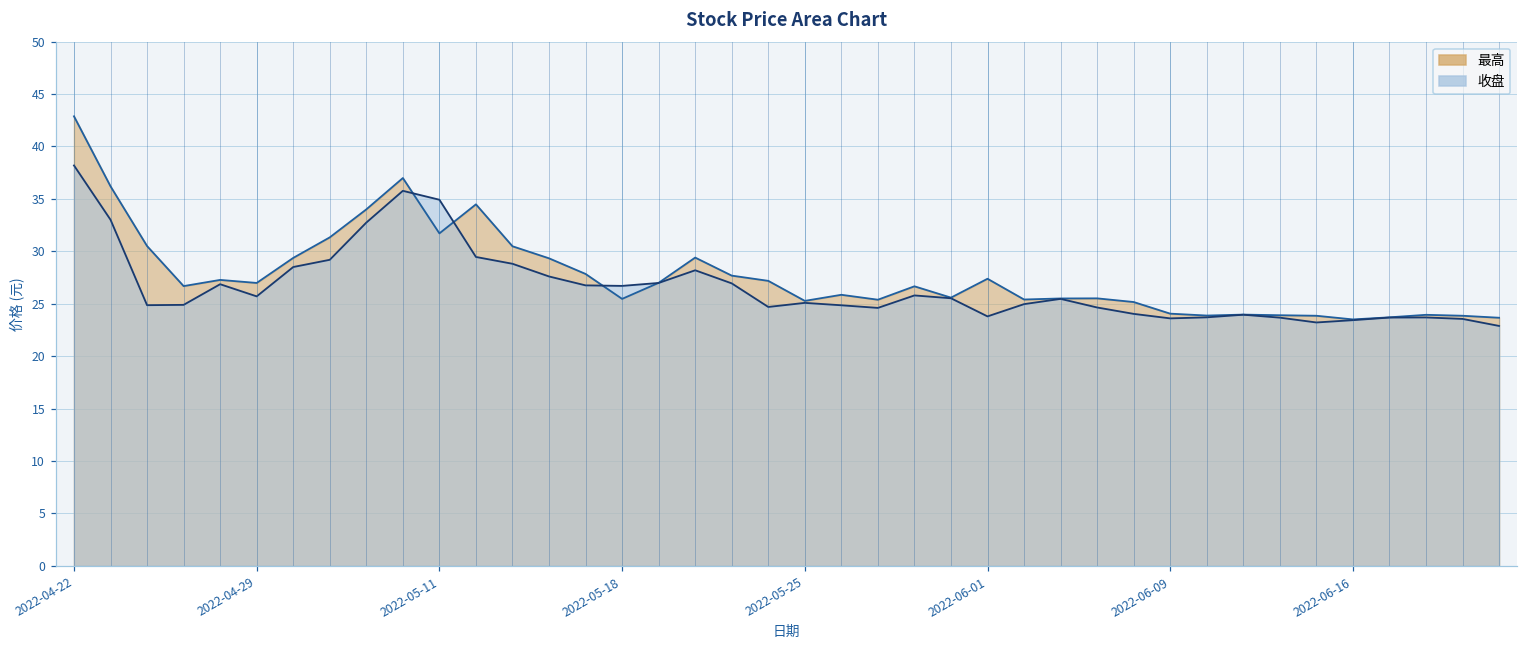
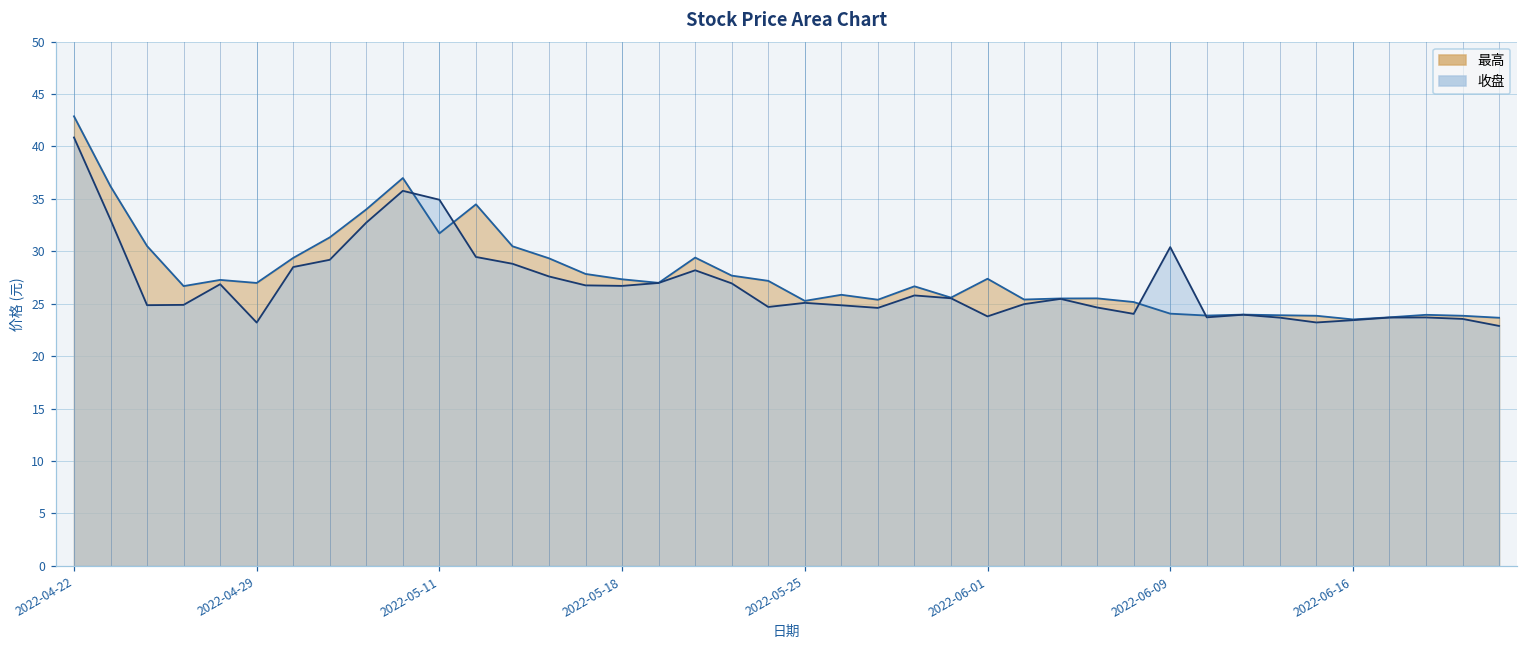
  {
    "最高": {
      "2022-04-22": 43,
      "2022-04-29": 27,
      "2022-05-11": 32,
-     "2022-05-18": 25,
+     "2022-05-18": 27,
      "2022-06-01": 27,
      "2022-06-09": 24
    },
    "收盘": {
-     "2022-04-22": 38,
-     "2022-04-29": 26,
+     "2022-04-22": 41,
+     "2022-04-29": 23,
      "2022-05-11": 35,
      "2022-05-18": 27,
      "2022-06-01": 24,
-     "2022-06-09": 24
+     "2022-06-09": 30
    }
  }
